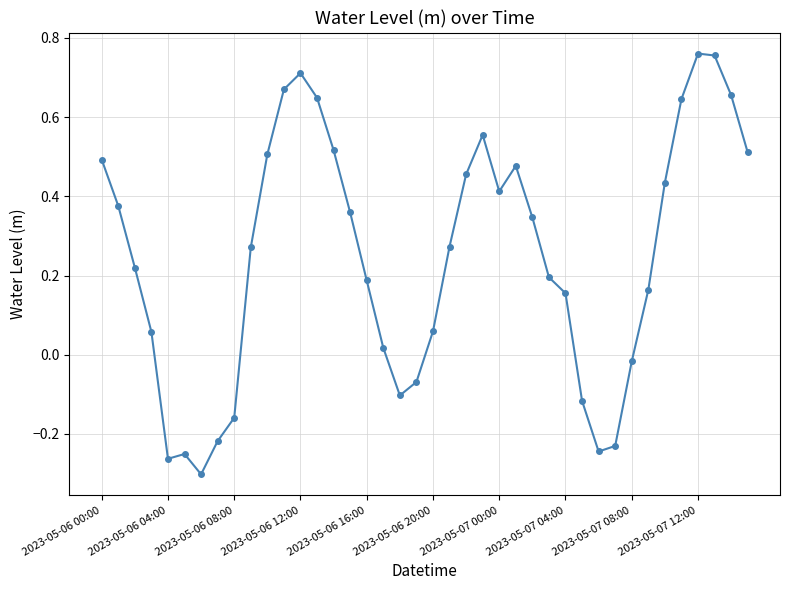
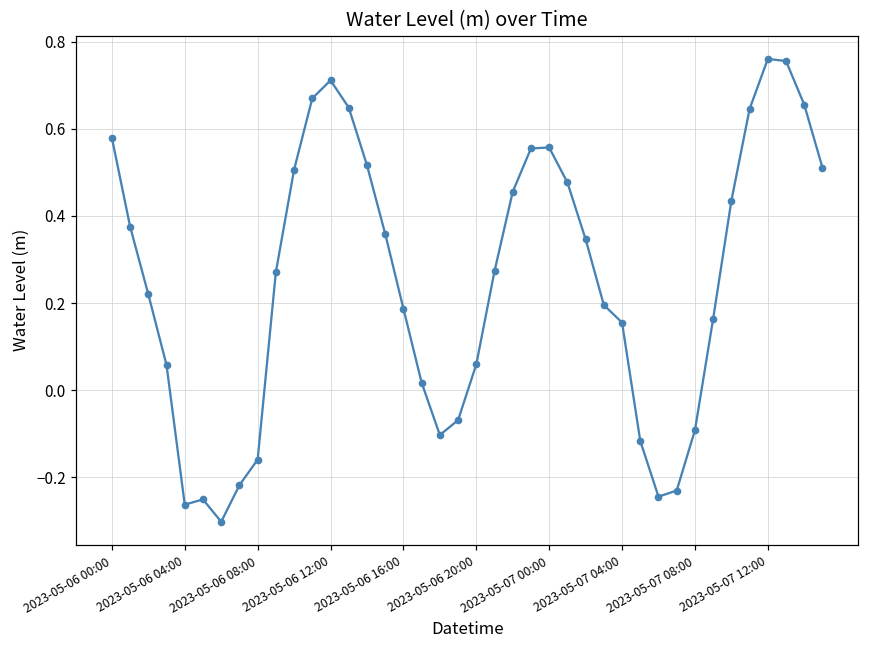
  {
-   "2023-05-06 00:00": 0.49,
+   "2023-05-06 00:00": 0.58,
    "2023-05-06 04:00": -0.26,
    "2023-05-06 08:00": -0.16,
    "2023-05-06 12:00": 0.71,
    "2023-05-06 16:00": 0.19,
    "2023-05-06 20:00": 0.06,
-   "2023-05-07 00:00": 0.41,
+   "2023-05-07 00:00": 0.56,
    "2023-05-07 04:00": 0.16,
-   "2023-05-07 08:00": -0.02,
+   "2023-05-07 08:00": -0.09,
    "2023-05-07 12:00": 0.76
  }
